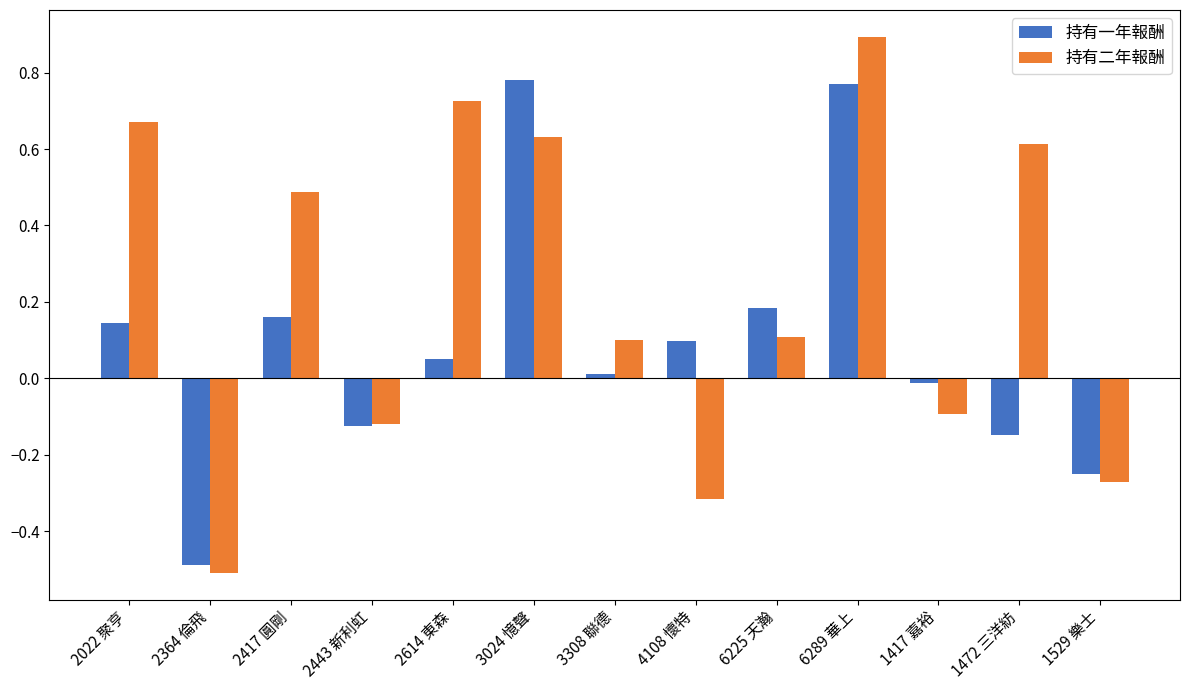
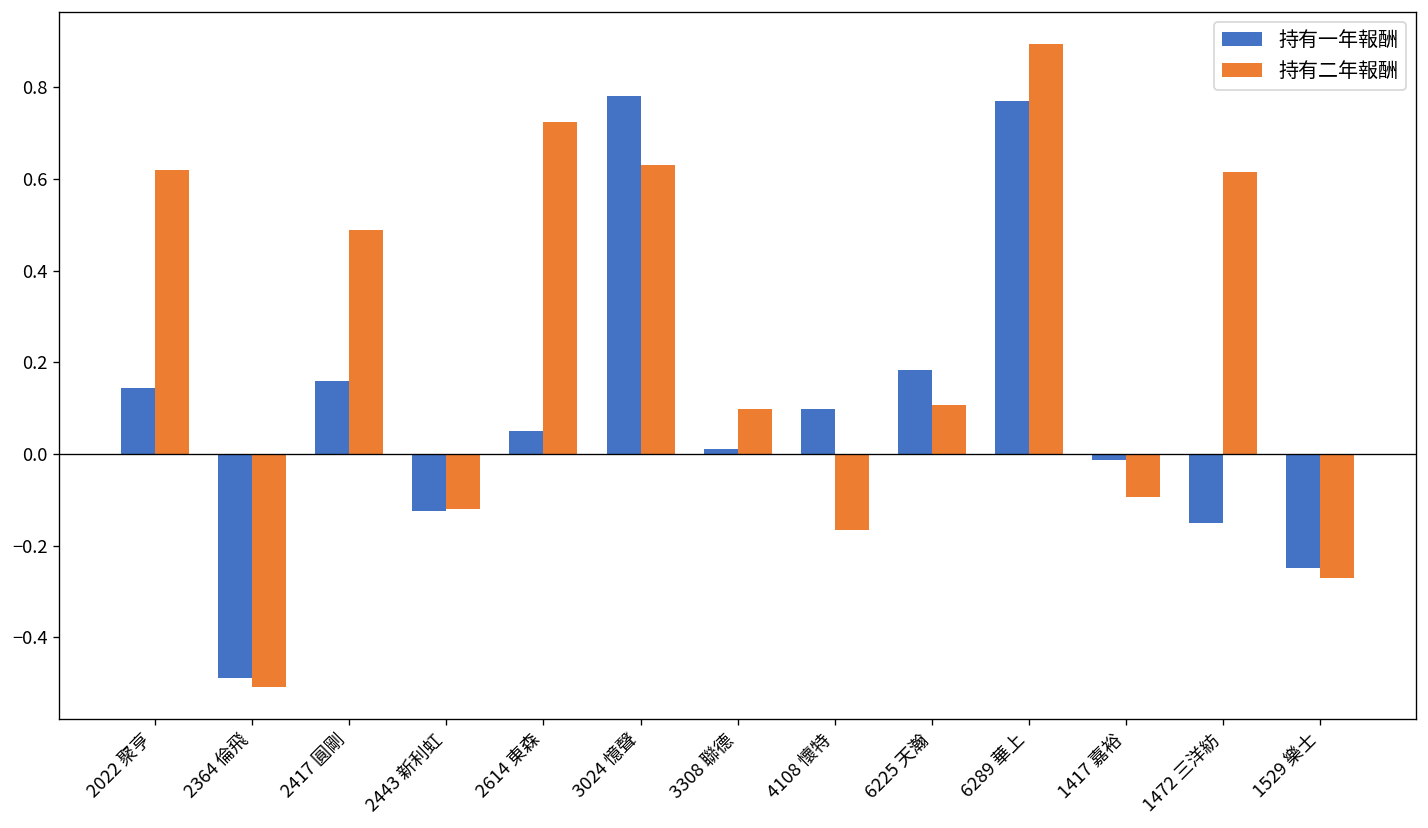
  {
    "持有一年報酬": {
      "2022 聚亨": 0.14,
      "2364 倫飛": -0.49,
      "2417 圓剛": 0.16,
      "2443 新利虹": -0.12,
      "2614 東森": 0.05,
      "3024 憶聲": 0.78,
      "3308 聯德": 0.01,
      "4108 懷特": 0.10,
      "6225 天瀚": 0.18,
      "6289 華上": 0.77,
      "1417 嘉裕": -0.01,
      "1472 三洋紡": -0.15,
      "1529 樂士": -0.25
    },
    "持有二年報酬": {
-     "2022 聚亨": 0.67,
+     "2022 聚亨": 0.62,
      "2364 倫飛": -0.51,
      "2417 圓剛": 0.49,
      "2443 新利虹": -0.12,
      "2614 東森": 0.72,
      "3024 憶聲": 0.63,
      "3308 聯德": 0.10,
-     "4108 懷特": -0.31,
+     "4108 懷特": -0.17,
      "6225 天瀚": 0.11,
      "6289 華上": 0.89,
      "1417 嘉裕": -0.09,
      "1472 三洋紡": 0.61,
      "1529 樂士": -0.27
    }
  }
